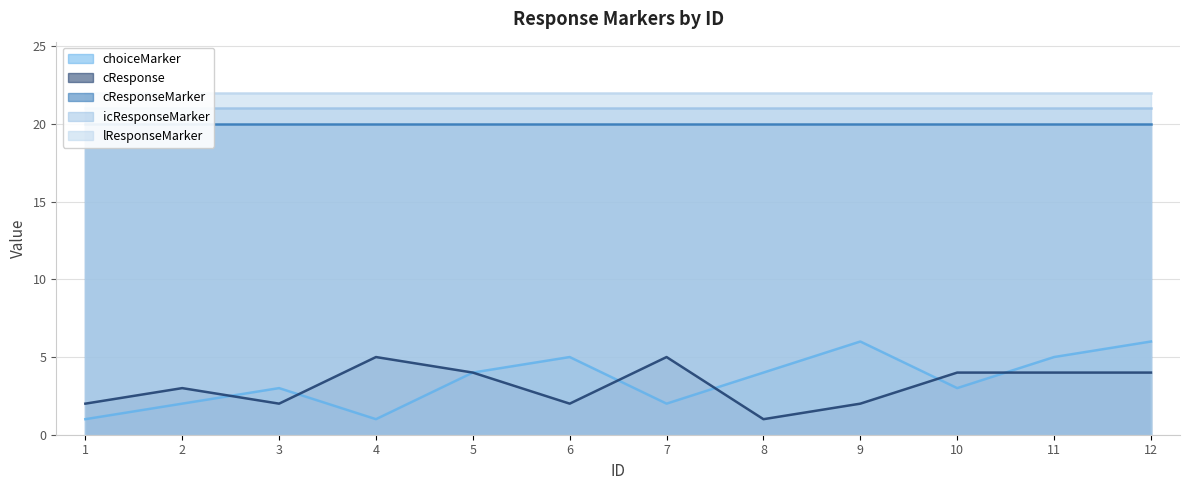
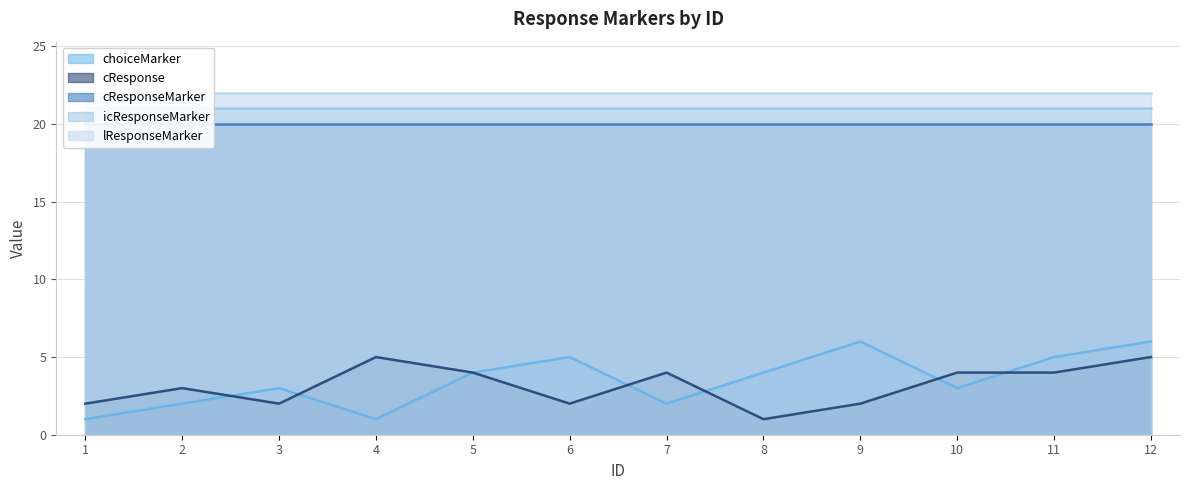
  {
    "cResponse": {
      "1": 2,
      "2": 3,
      "3": 2,
      "4": 5,
      "6": 2,
-     "7": 5,
+     "7": 4,
      "8": 1,
      "9": 2,
      "10": 4,
      "11": 4,
-     "12": 4
+     "12": 5
    },
    "cResponseMarker": {
      "3": 20,
      "4": 20,
      "5": 20,
      "6": 20,
      "7": 20,
      "8": 20,
      "9": 20,
      "10": 20,
      "11": 20,
      "12": 20
    }
  }
